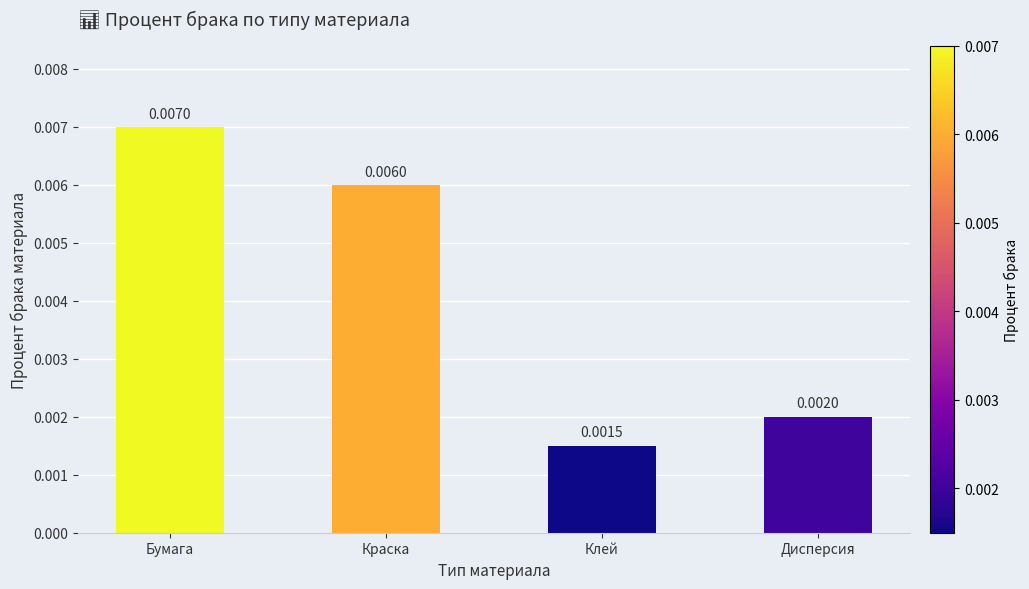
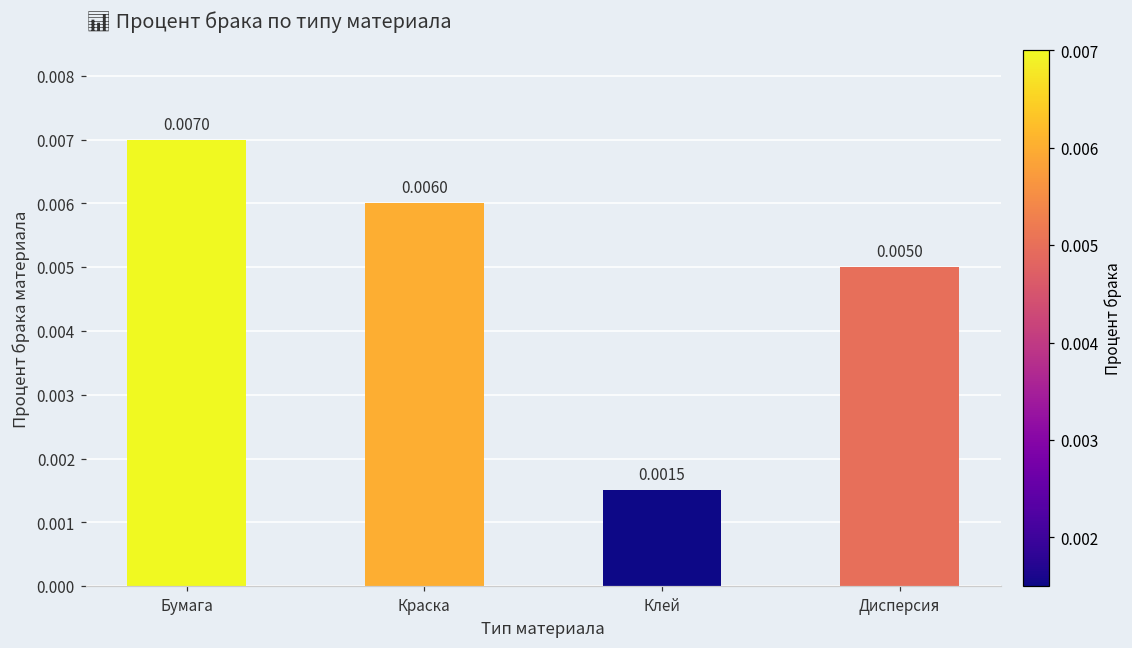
  {
    "Бумага": 0.0070,
    "Краска": 0.0060,
    "Клей": 0.0015,
-   "Дисперсия": 0.0020
+   "Дисперсия": 0.0050
  }
